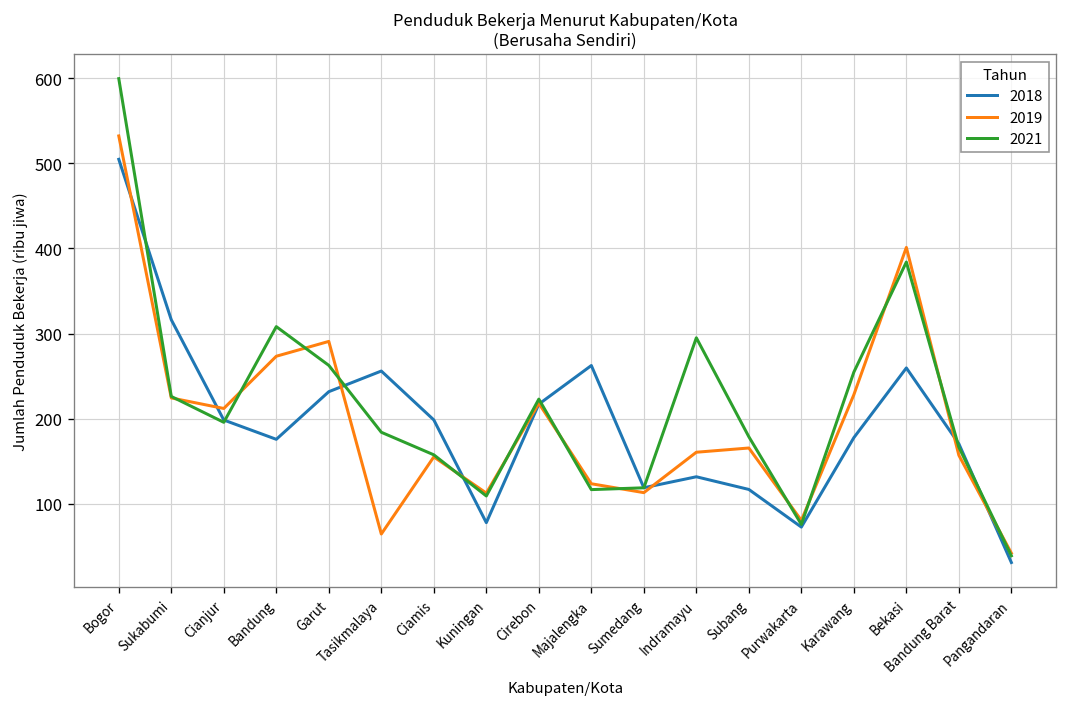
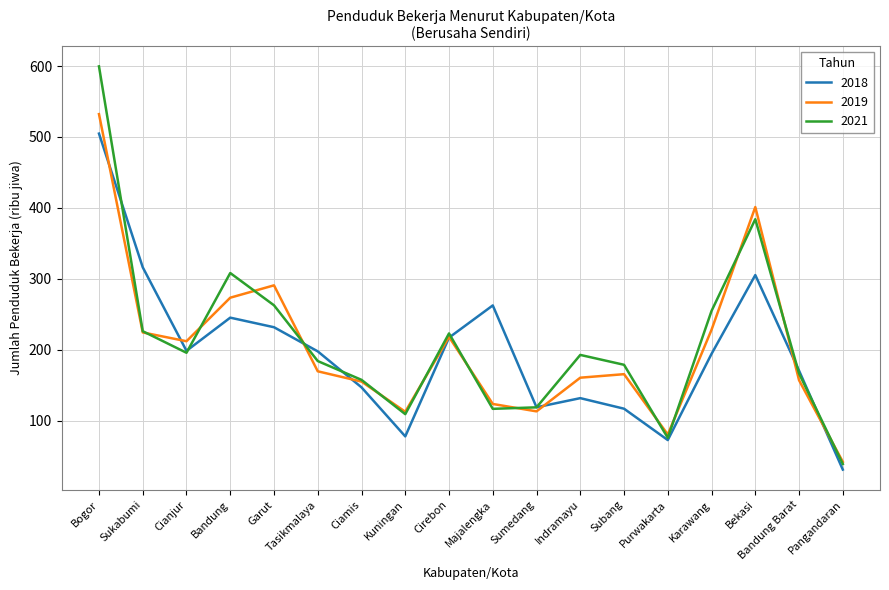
  {
    "2018": {
      "Bogor": 500,
      "Sukabumi": 320,
-     "Bandung": 180,
+     "Bandung": 250,
      "Garut": 230,
-     "Tasikmalaya": 260,
-     "Ciamis": 200,
+     "Tasikmalaya": 200,
+     "Ciamis": 150,
      "Kuningan": 80,
      "Majalengka": 260,
      "Indramayu": 130,
      "Subang": 120,
-     "Karawang": 180,
-     "Bekasi": 260,
+     "Karawang": 190,
+     "Bekasi": 310,
      "Bandung Barat": 170,
      "Pangandaran": 30
    },
    "2019": {
      "Bogor": 530,
      "Cianjur": 210,
      "Bandung": 270,
      "Garut": 290,
-     "Tasikmalaya": 60,
+     "Tasikmalaya": 170,
      "Majalengka": 120,
      "Sumedang": 110,
      "Indramayu": 160,
      "Subang": 170,
      "Purwakarta": 80,
      "Karawang": 230,
      "Bekasi": 400,
      "Bandung Barat": 160
    },
    "2021": {
      "Bogor": 600,
      "Bandung": 310,
      "Garut": 260,
      "Tasikmalaya": 180,
      "Cirebon": 220,
      "Majalengka": 120,
-     "Indramayu": 290,
+     "Indramayu": 190,
      "Subang": 180,
      "Karawang": 250,
      "Bekasi": 380,
      "Bandung Barat": 170
    }
  }
